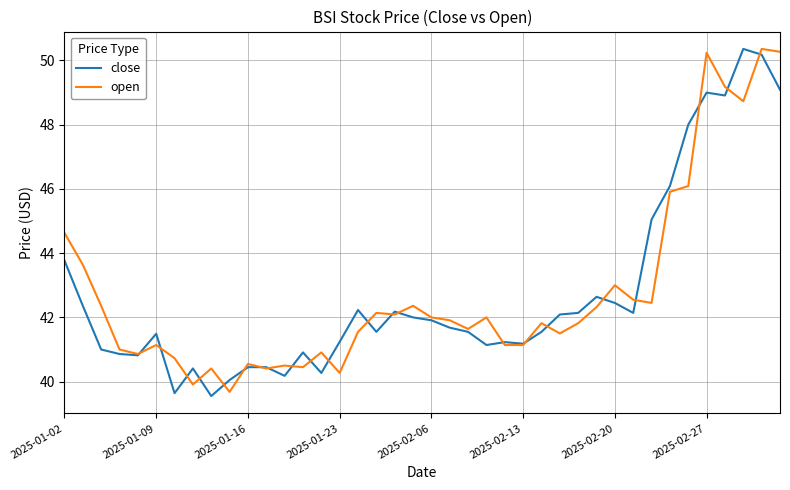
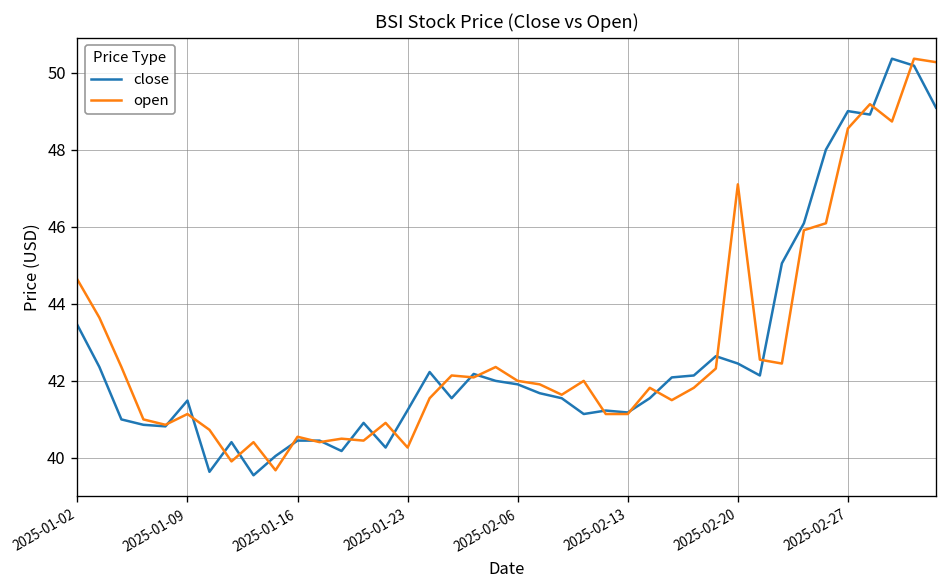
  {
    "close": {
-     "2025-01-02": 43.8,
+     "2025-01-02": 43.5,
      "2025-01-09": 41.5,
      "2025-01-16": 40.5,
      "2025-01-23": 41.2,
      "2025-02-06": 41.9,
      "2025-02-20": 42.5,
      "2025-02-27": 49.0
    },
    "open": {
      "2025-01-02": 44.6,
      "2025-01-09": 41.1,
      "2025-01-16": 40.6,
      "2025-01-23": 40.3,
      "2025-02-06": 42.0,
-     "2025-02-20": 43.0,
-     "2025-02-27": 50.2
+     "2025-02-20": 47.1,
+     "2025-02-27": 48.6
    }
  }
